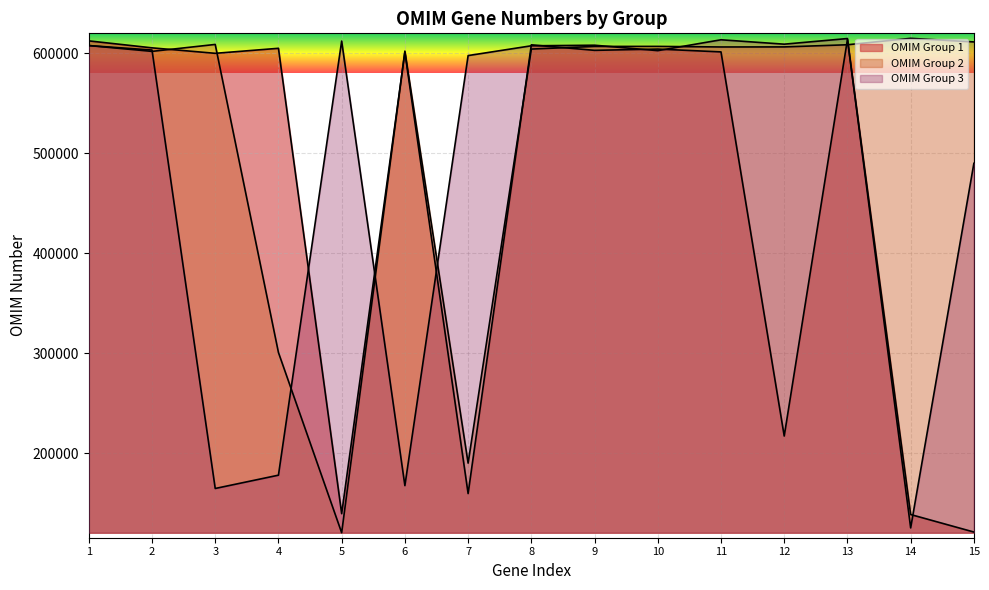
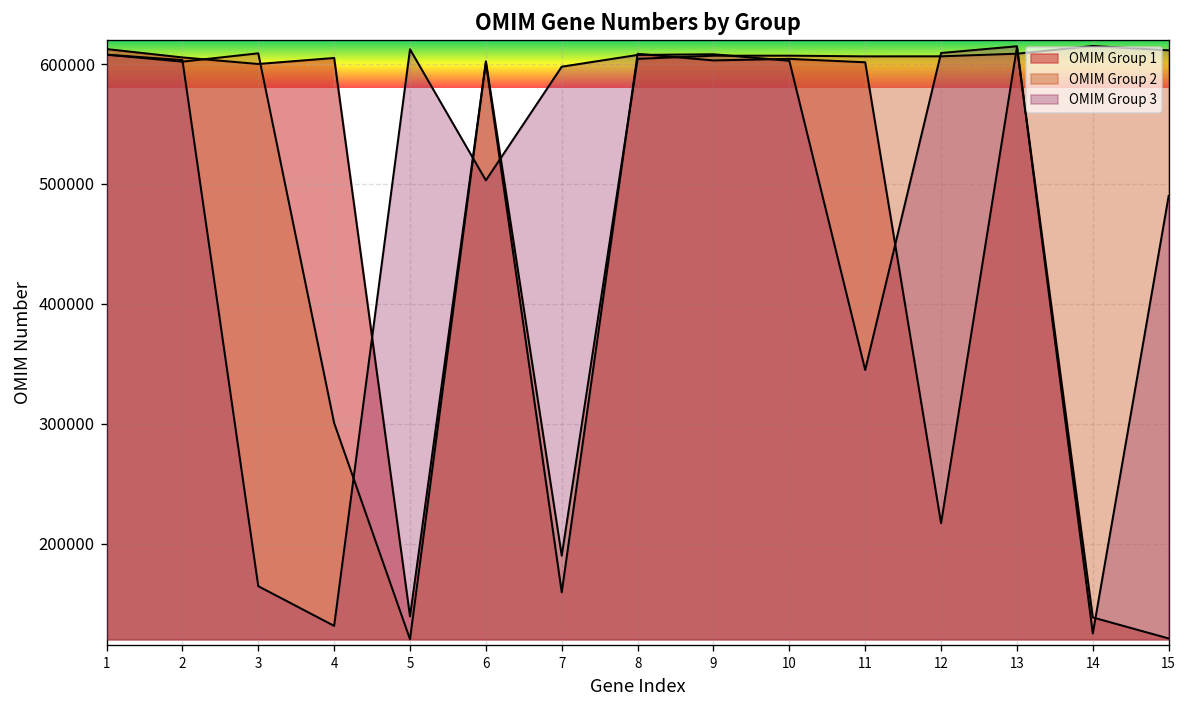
  {
    "OMIM Group 3": {
      "3": 160000,
-     "4": 180000,
+     "4": 130000,
      "5": 610000,
-     "6": 170000,
+     "6": 500000,
      "7": 600000,
-     "11": 610000,
+     "11": 340000,
      "12": 610000,
      "14": 130000,
      "15": 490000
    }
  }
